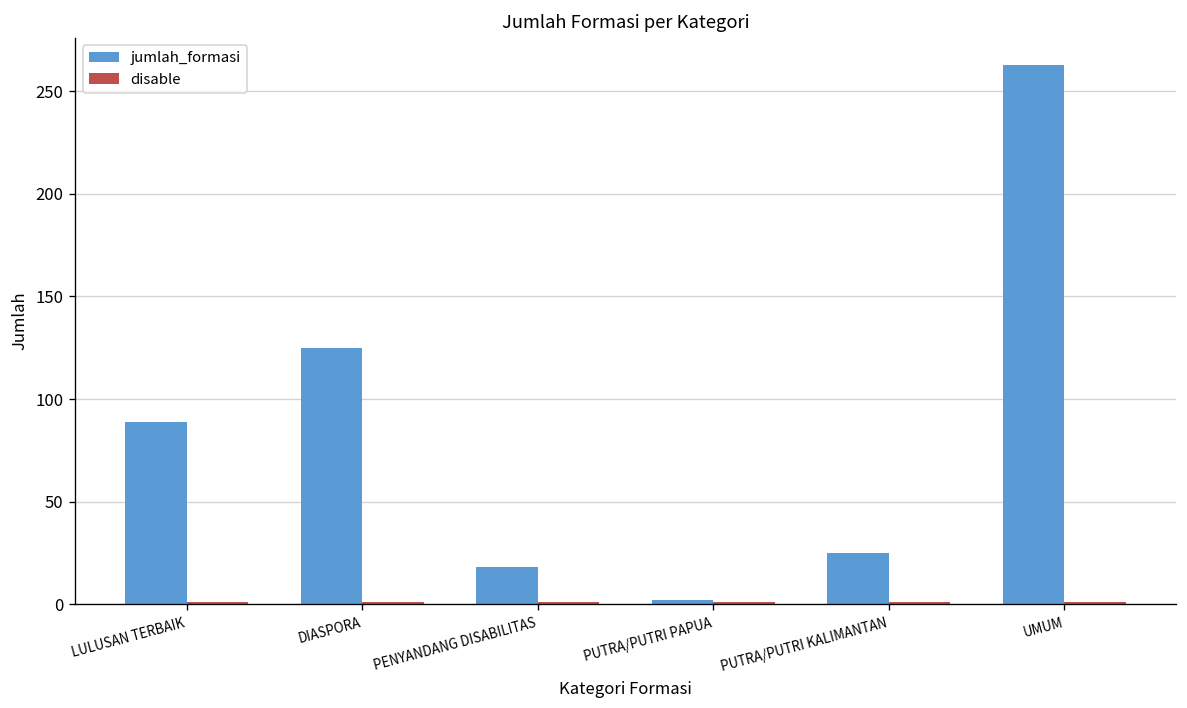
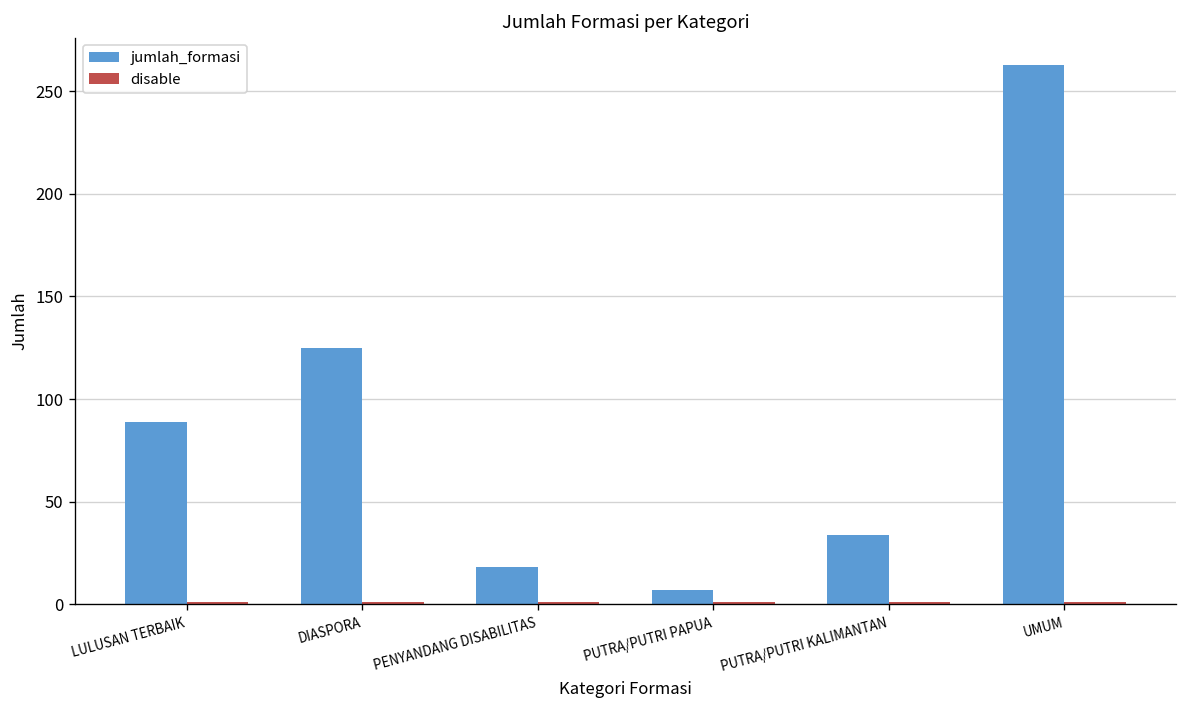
  {
    "jumlah_formasi": {
      "LULUSAN TERBAIK": 89,
      "DIASPORA": 125,
      "PENYANDANG DISABILITAS": 18,
-     "PUTRA/PUTRI PAPUA": 2,
-     "PUTRA/PUTRI KALIMANTAN": 25,
+     "PUTRA/PUTRI PAPUA": 7,
+     "PUTRA/PUTRI KALIMANTAN": 34,
      "UMUM": 263
    }
  }
